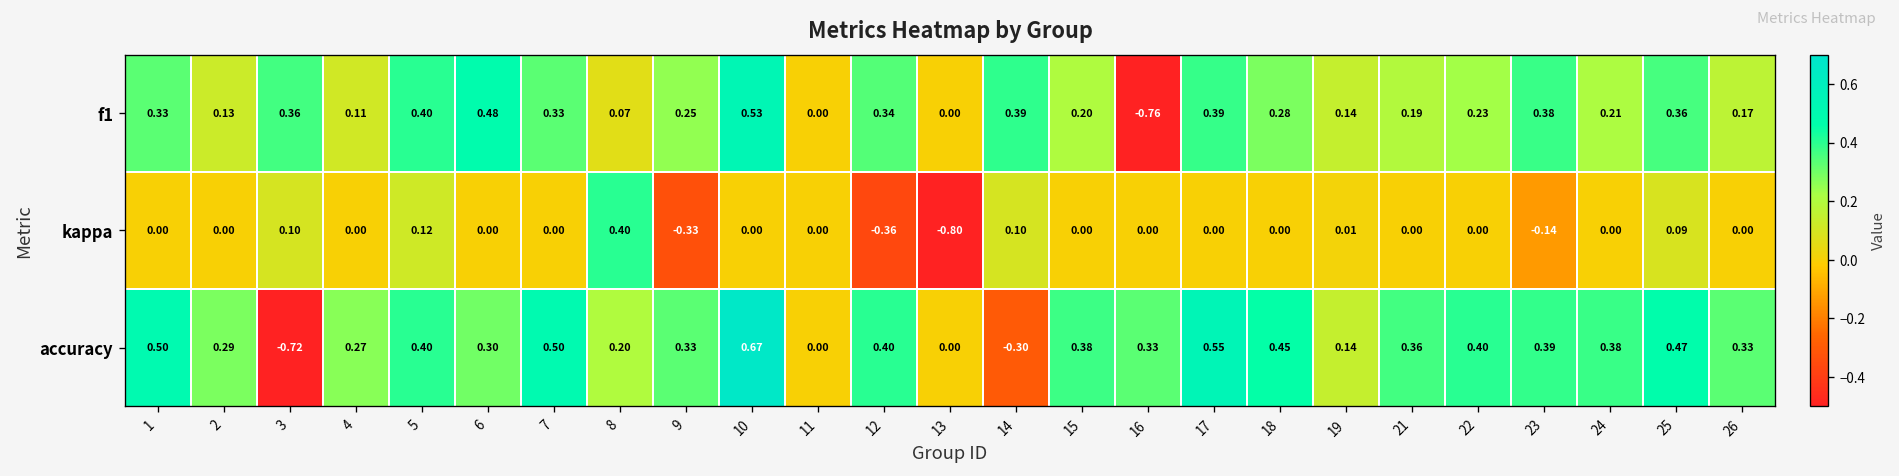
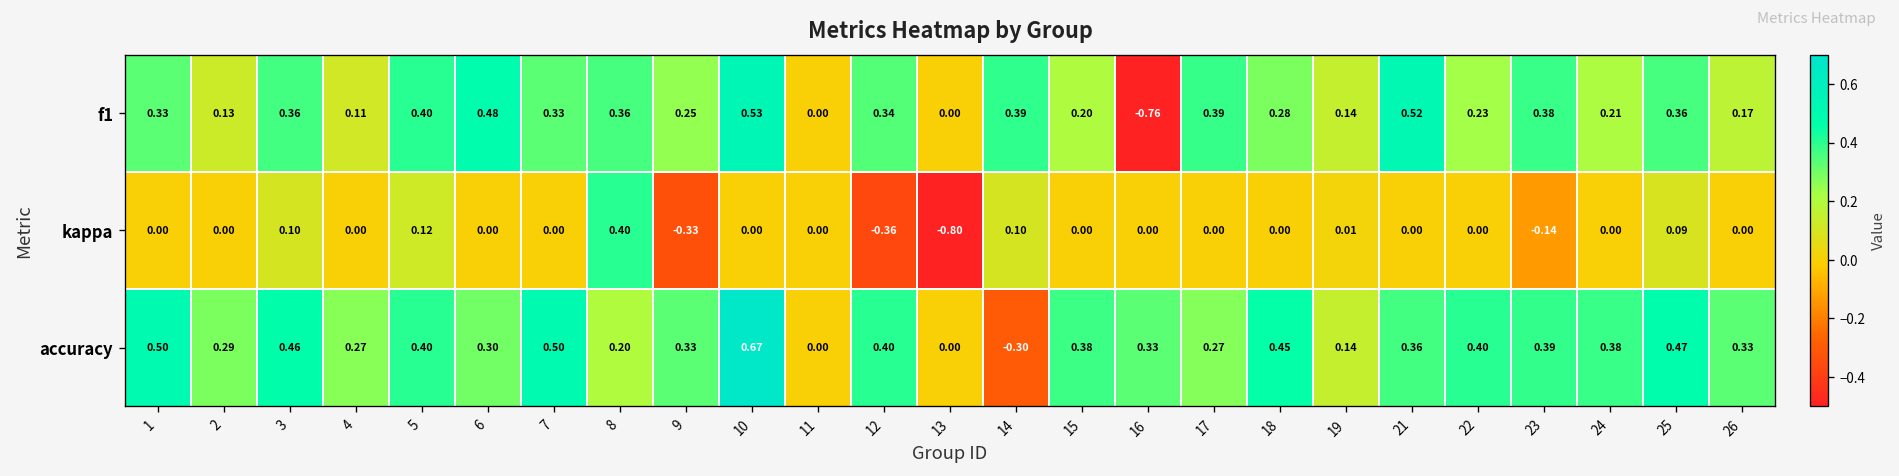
  {
    "f1": {
      "1": 0.33,
      "2": 0.13,
      "3": 0.36,
      "4": 0.11,
      "5": 0.40,
      "6": 0.48,
      "7": 0.33,
-     "8": 0.07,
+     "8": 0.36,
      "9": 0.25,
      "10": 0.53,
      "11": 0.00,
      "12": 0.34,
      "13": 0.00,
      "14": 0.39,
      "15": 0.20,
      "16": -0.76,
      "17": 0.39,
      "18": 0.28,
      "19": 0.14,
-     "21": 0.19,
+     "21": 0.52,
      "22": 0.23,
      "23": 0.38,
      "24": 0.21,
      "25": 0.36,
      "26": 0.17
    },
    "kappa": {
      "1": 0.00,
      "2": 0.00,
      "3": 0.10,
      "4": 0.00,
      "5": 0.12,
      "6": 0.00,
      "7": 0.00,
      "8": 0.40,
      "9": -0.33,
      "10": 0.00,
      "11": 0.00,
      "12": -0.36,
      "13": -0.80,
      "14": 0.10,
      "15": 0.00,
      "16": 0.00,
      "17": 0.00,
      "18": 0.00,
      "19": 0.01,
      "21": 0.00,
      "22": 0.00,
      "23": -0.14,
      "24": 0.00,
      "25": 0.09,
      "26": 0.00
    },
    "accuracy": {
      "1": 0.50,
      "2": 0.29,
-     "3": -0.72,
+     "3": 0.46,
      "4": 0.27,
      "5": 0.40,
      "6": 0.30,
      "7": 0.50,
      "8": 0.20,
      "9": 0.33,
      "10": 0.67,
      "11": 0.00,
      "12": 0.40,
      "13": 0.00,
      "14": -0.30,
      "15": 0.38,
      "16": 0.33,
-     "17": 0.55,
+     "17": 0.27,
      "18": 0.45,
      "19": 0.14,
      "21": 0.36,
      "22": 0.40,
      "23": 0.39,
      "24": 0.38,
      "25": 0.47,
      "26": 0.33
    }
  }
